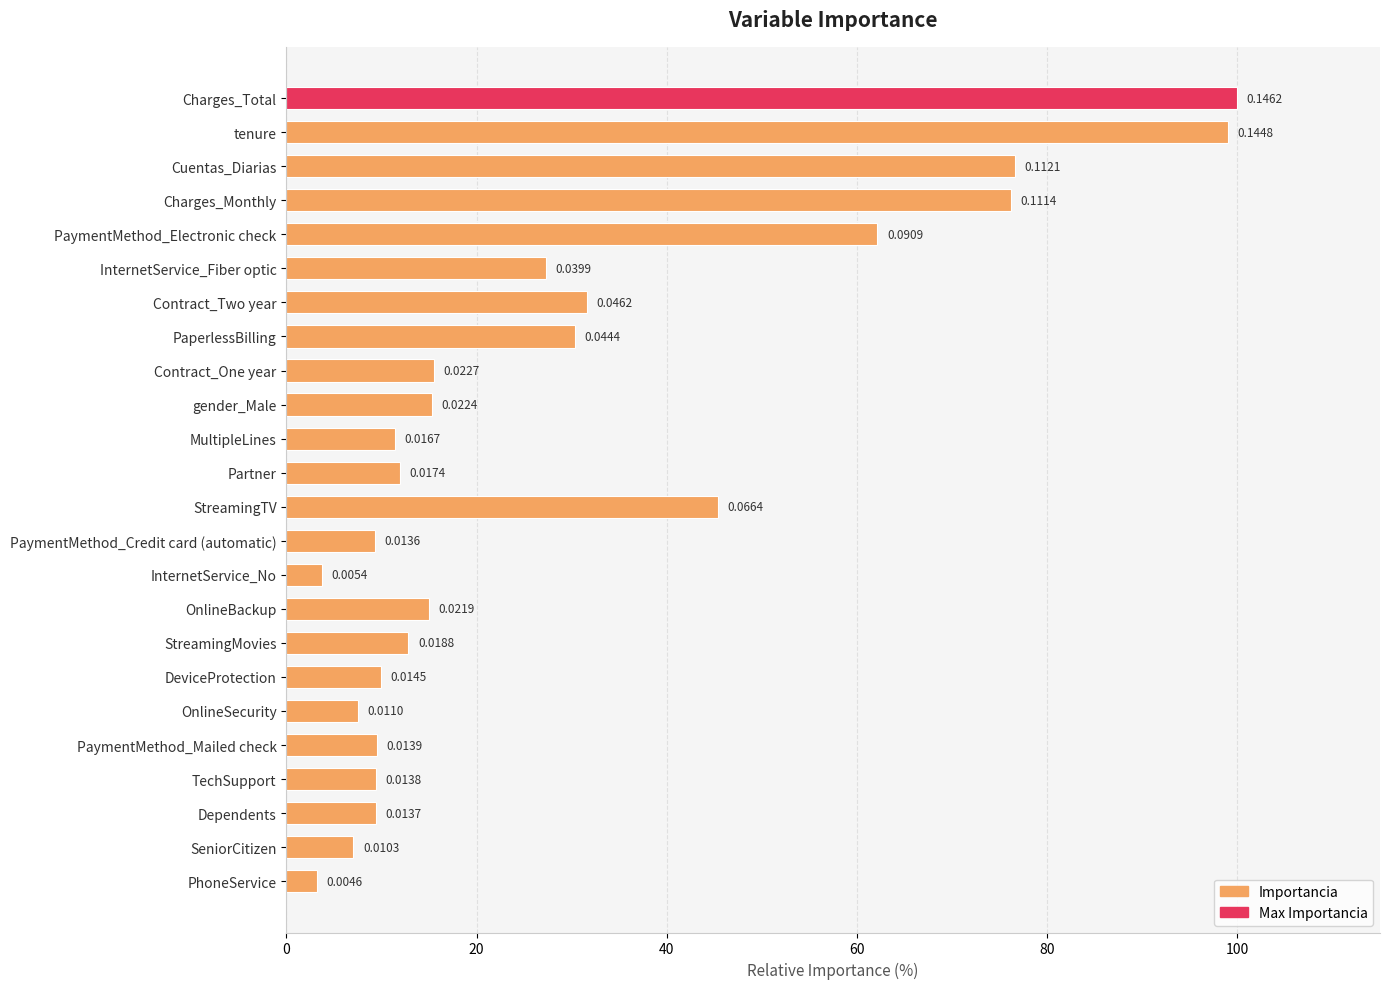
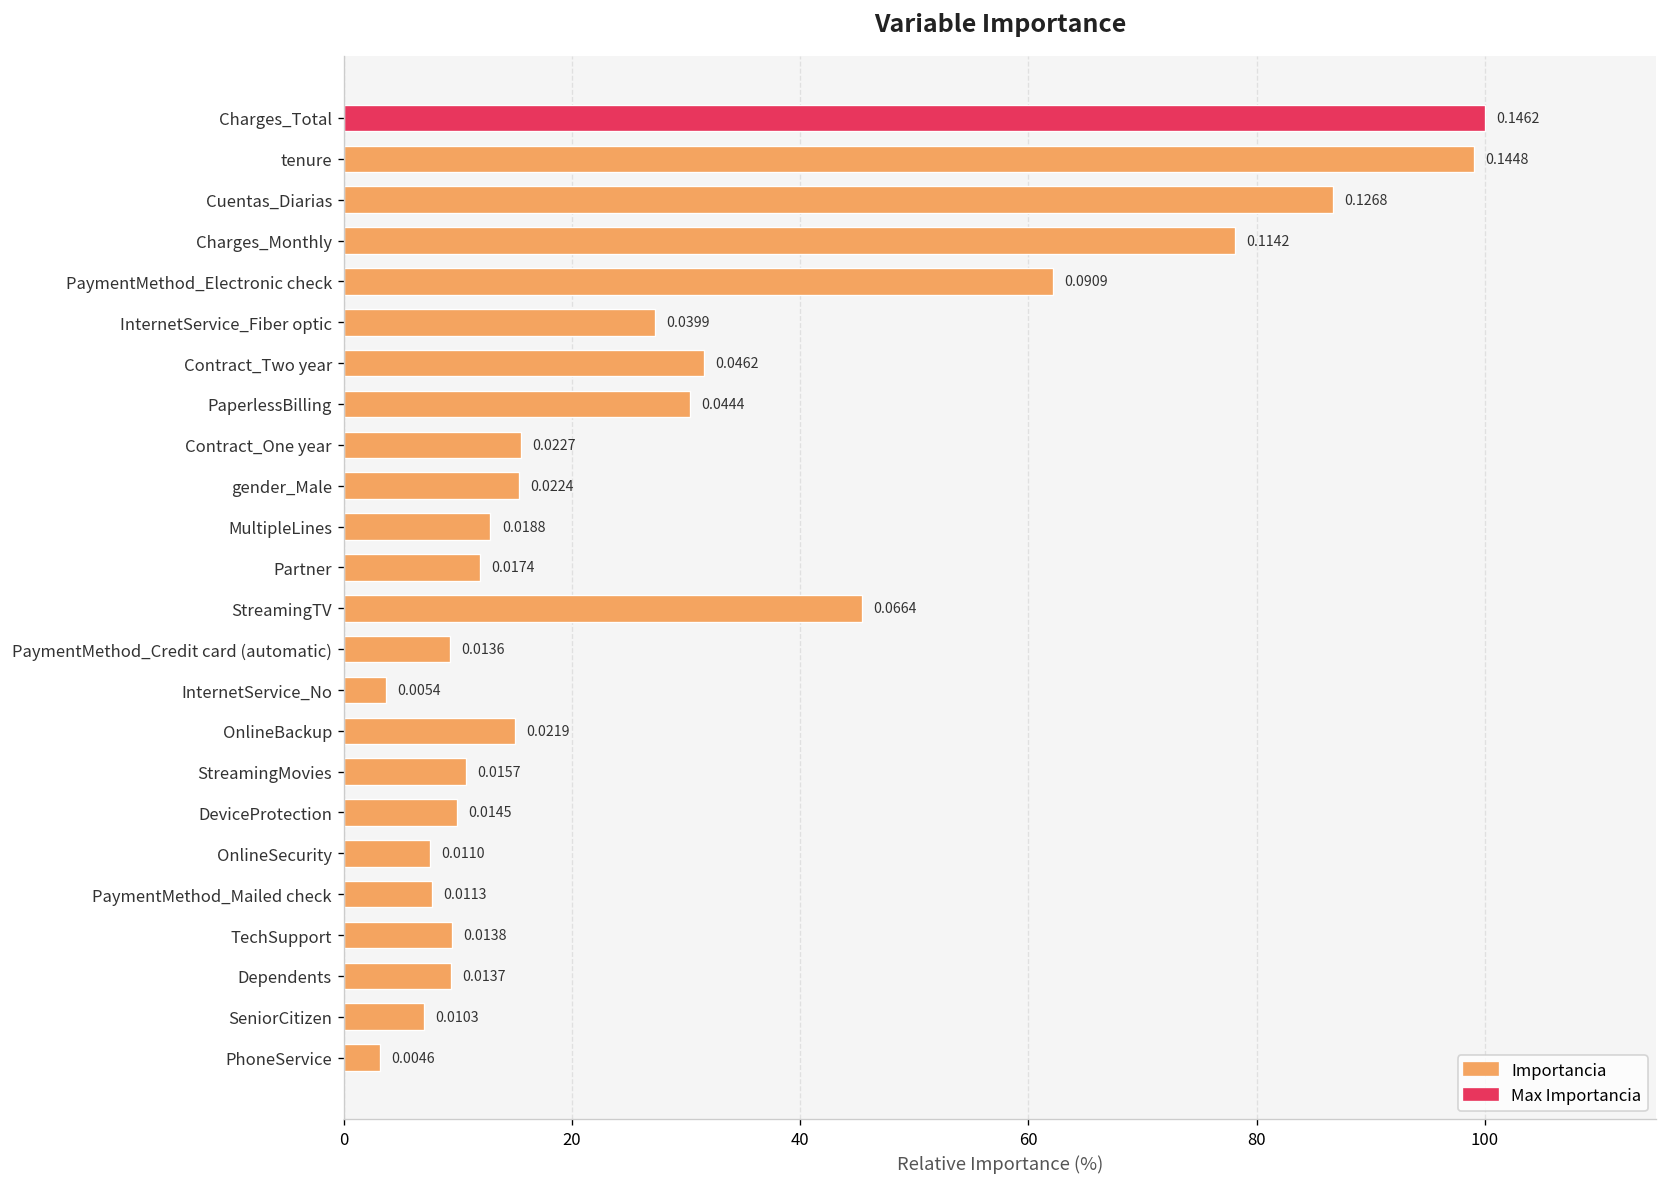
  {
-   "Cuentas_Diarias": 0.1121,
-   "Charges_Monthly": 0.1114,
-   "MultipleLines": 0.0167,
-   "StreamingMovies": 0.0188,
-   "PaymentMethod_Mailed check": 0.0139
+   "Cuentas_Diarias": 0.1268,
+   "Charges_Monthly": 0.1142,
+   "MultipleLines": 0.0188,
+   "StreamingMovies": 0.0157,
+   "PaymentMethod_Mailed check": 0.0113
  }
